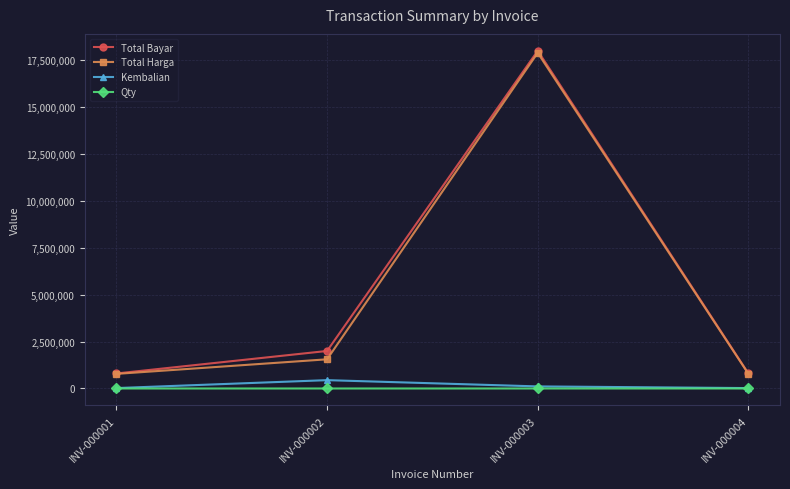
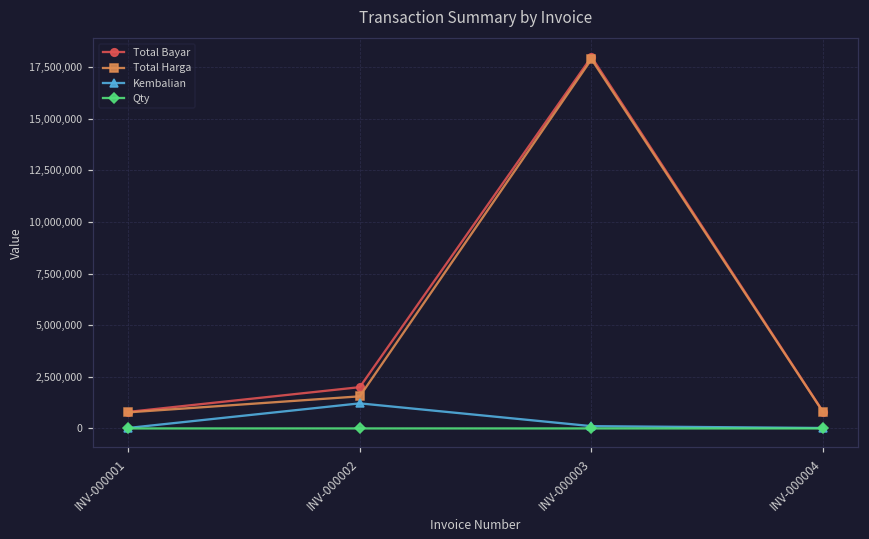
  {
    "Kembalian": {
-     "INV-000002": "400,000"
+     "INV-000002": "1,200,000"
    },
    "Qty": {
      "INV-000002": "0"
    }
  }
